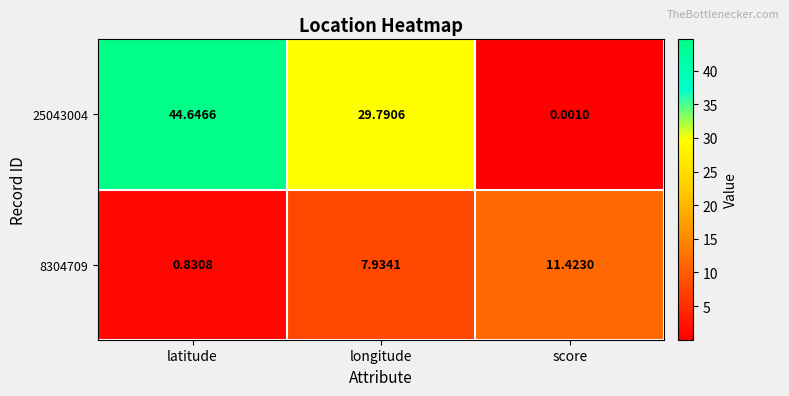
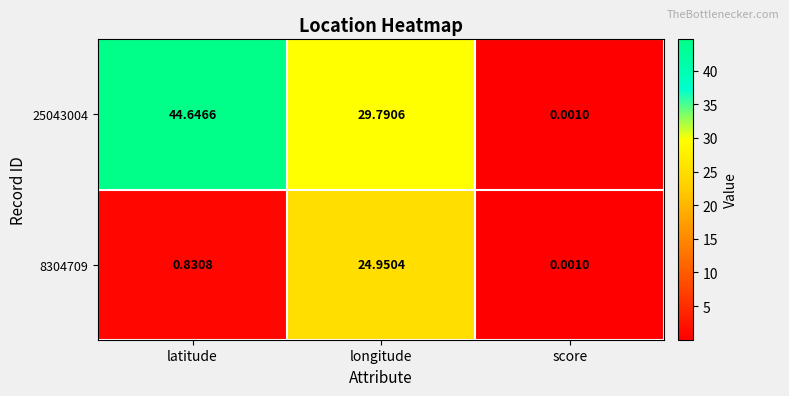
  {
    "25043004": {
      "latitude": 44.6466,
      "longitude": 29.7906,
      "score": 0.0010
    },
    "8304709": {
      "latitude": 0.8308,
-     "longitude": 7.9341,
-     "score": 11.4230
+     "longitude": 24.9504,
+     "score": 0.0010
    }
  }
